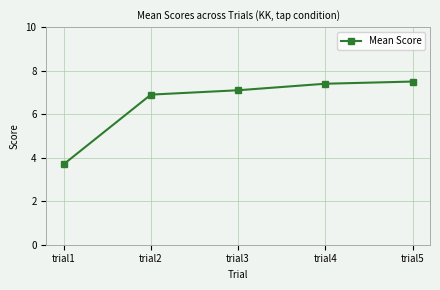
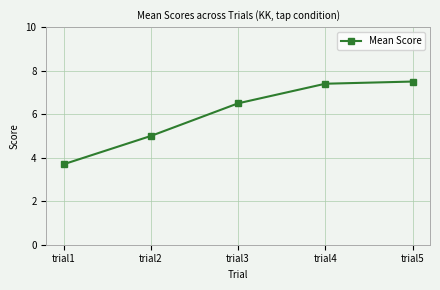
  {
    "trial1": 3.7,
-   "trial2": 6.9,
-   "trial3": 7.1,
+   "trial2": 5.0,
+   "trial3": 6.5,
    "trial4": 7.4,
    "trial5": 7.5
  }
